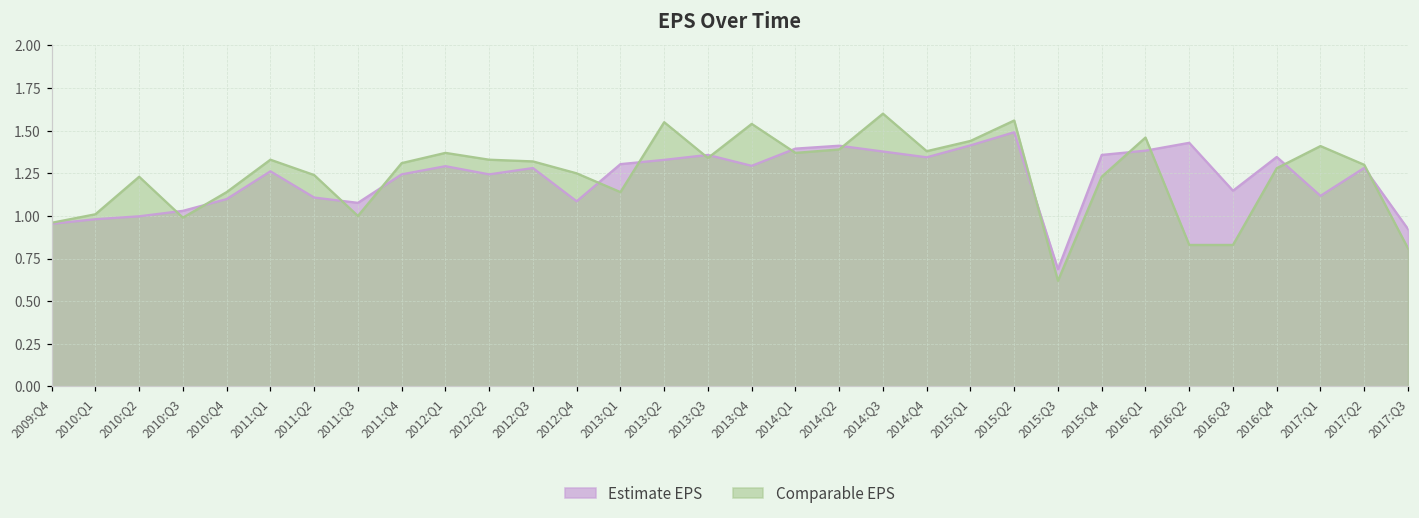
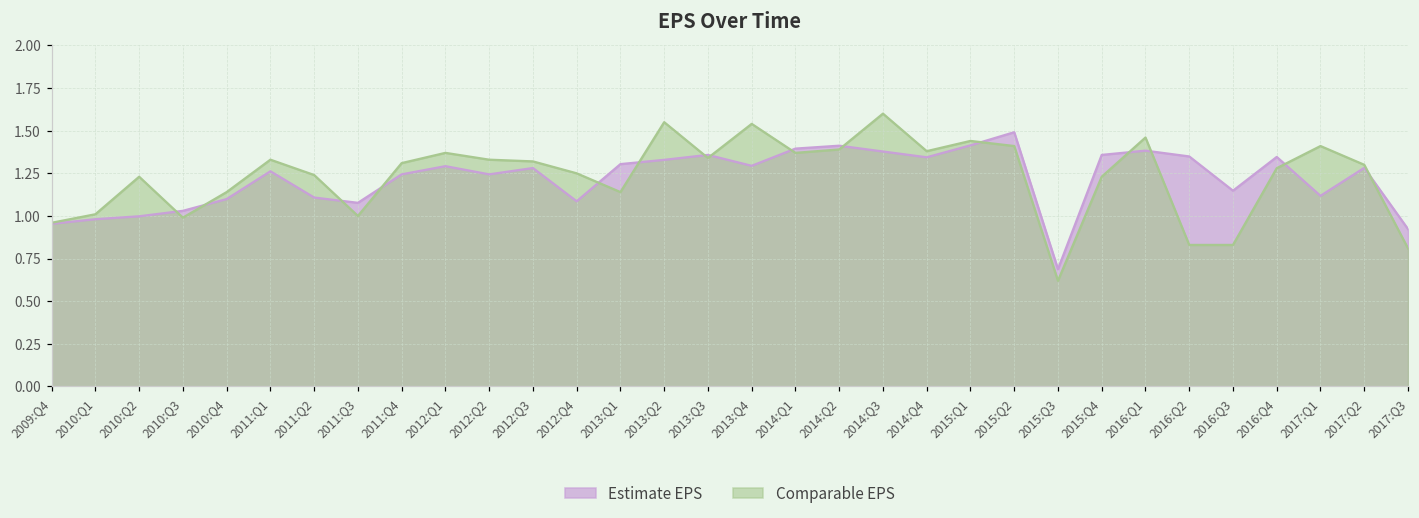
  {
    "Estimate EPS": {
      "2010:Q1": 0.98,
      "2010:Q2": 1.00,
      "2010:Q3": 1.03,
      "2010:Q4": 1.10,
      "2011:Q1": 1.26,
      "2011:Q2": 1.11,
      "2011:Q3": 1.08,
      "2011:Q4": 1.24,
      "2012:Q1": 1.29,
      "2012:Q2": 1.24,
      "2012:Q3": 1.28,
      "2012:Q4": 1.09,
      "2013:Q1": 1.30,
      "2013:Q2": 1.33,
      "2013:Q3": 1.36,
      "2013:Q4": 1.29,
      "2014:Q1": 1.40,
      "2014:Q2": 1.41,
      "2014:Q3": 1.38,
      "2014:Q4": 1.34,
      "2015:Q1": 1.41,
      "2015:Q2": 1.49,
      "2015:Q3": 0.69,
      "2015:Q4": 1.36,
      "2016:Q1": 1.38,
-     "2016:Q2": 1.43,
+     "2016:Q2": 1.35,
      "2016:Q3": 1.15,
      "2016:Q4": 1.35,
      "2017:Q1": 1.12,
      "2017:Q2": 1.28,
      "2017:Q3": 0.92
    },
    "Comparable EPS": {
      "2010:Q1": 1.01,
      "2010:Q2": 1.23,
      "2010:Q3": 0.99,
      "2010:Q4": 1.14,
      "2011:Q1": 1.33,
      "2011:Q2": 1.24,
      "2011:Q3": 1.00,
      "2011:Q4": 1.31,
      "2012:Q1": 1.37,
      "2012:Q2": 1.33,
      "2012:Q3": 1.32,
      "2012:Q4": 1.25,
      "2013:Q1": 1.14,
      "2013:Q2": 1.55,
      "2013:Q3": 1.34,
      "2013:Q4": 1.54,
      "2014:Q1": 1.37,
      "2014:Q2": 1.39,
      "2014:Q3": 1.60,
      "2014:Q4": 1.38,
      "2015:Q1": 1.44,
-     "2015:Q2": 1.56,
+     "2015:Q2": 1.41,
      "2015:Q3": 0.62,
      "2015:Q4": 1.23,
      "2016:Q1": 1.46,
      "2016:Q2": 0.83,
      "2016:Q3": 0.83,
      "2016:Q4": 1.28,
      "2017:Q1": 1.41,
      "2017:Q2": 1.30,
      "2017:Q3": 0.81
    }
  }
